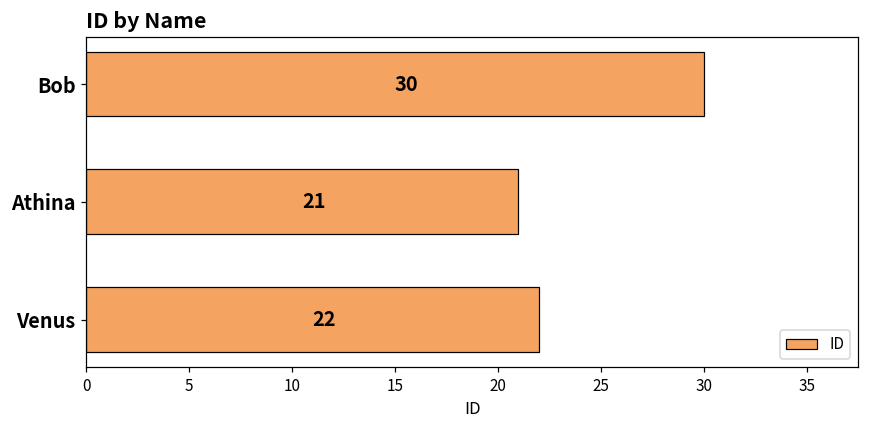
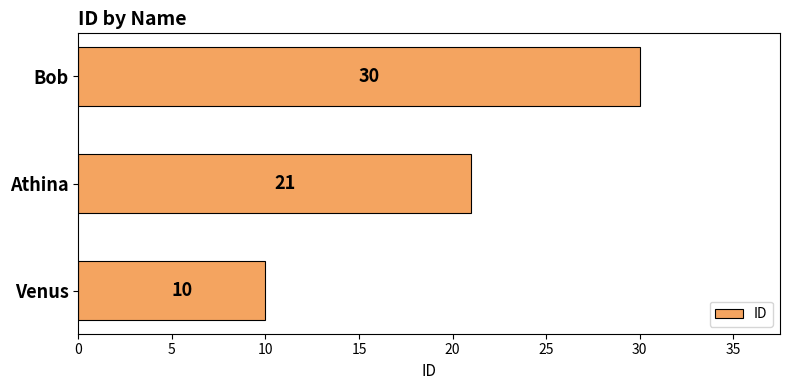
  {
    "Bob": 30,
    "Athina": 21,
-   "Venus": 22
+   "Venus": 10
  }
